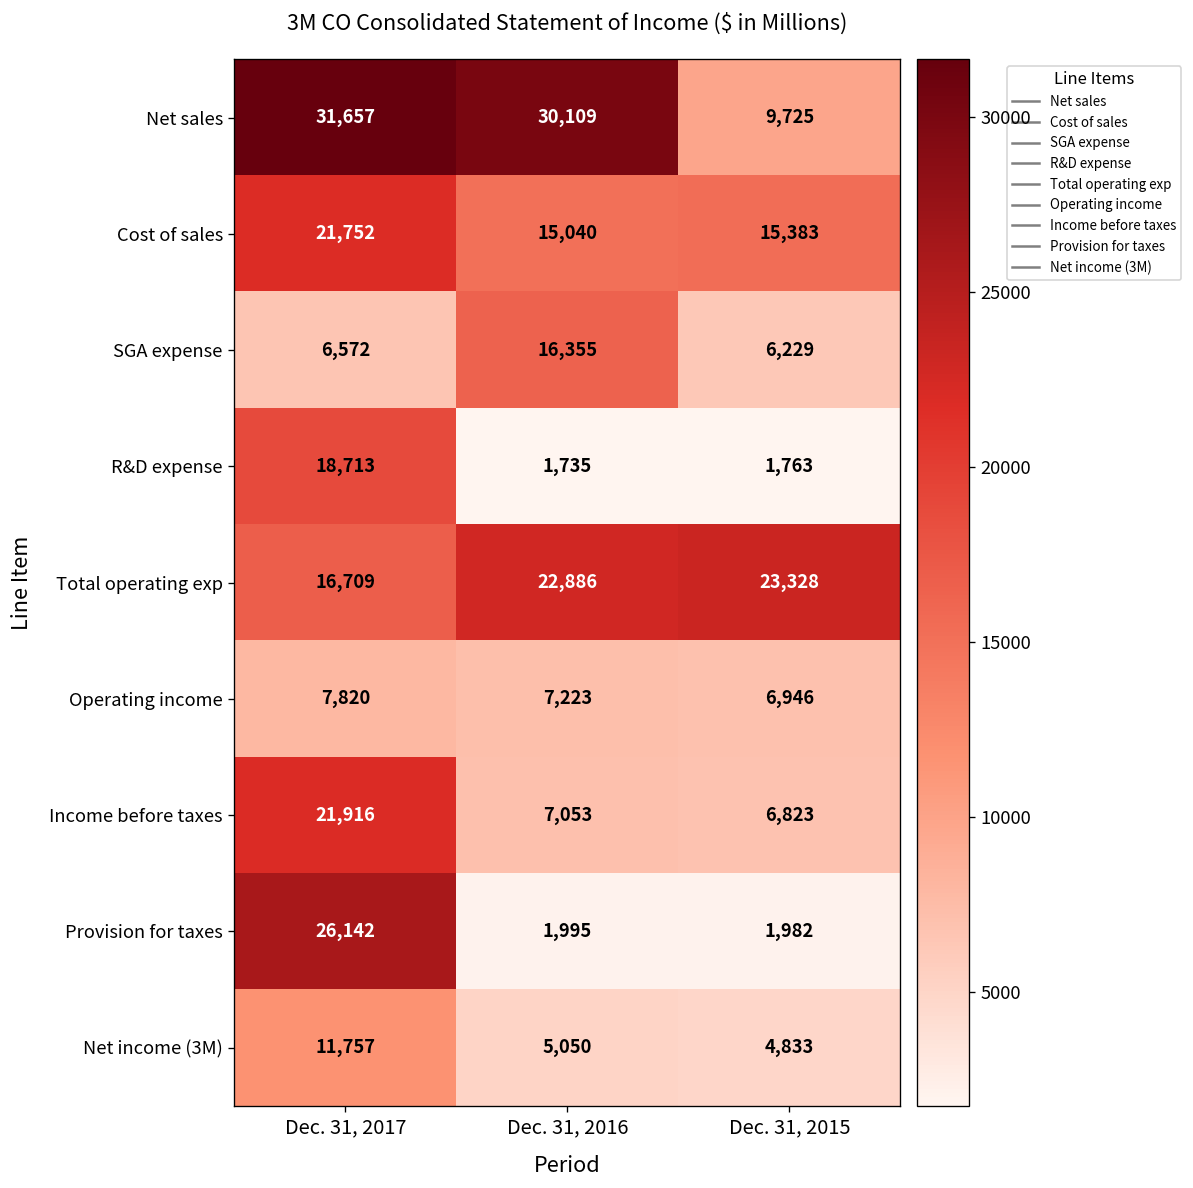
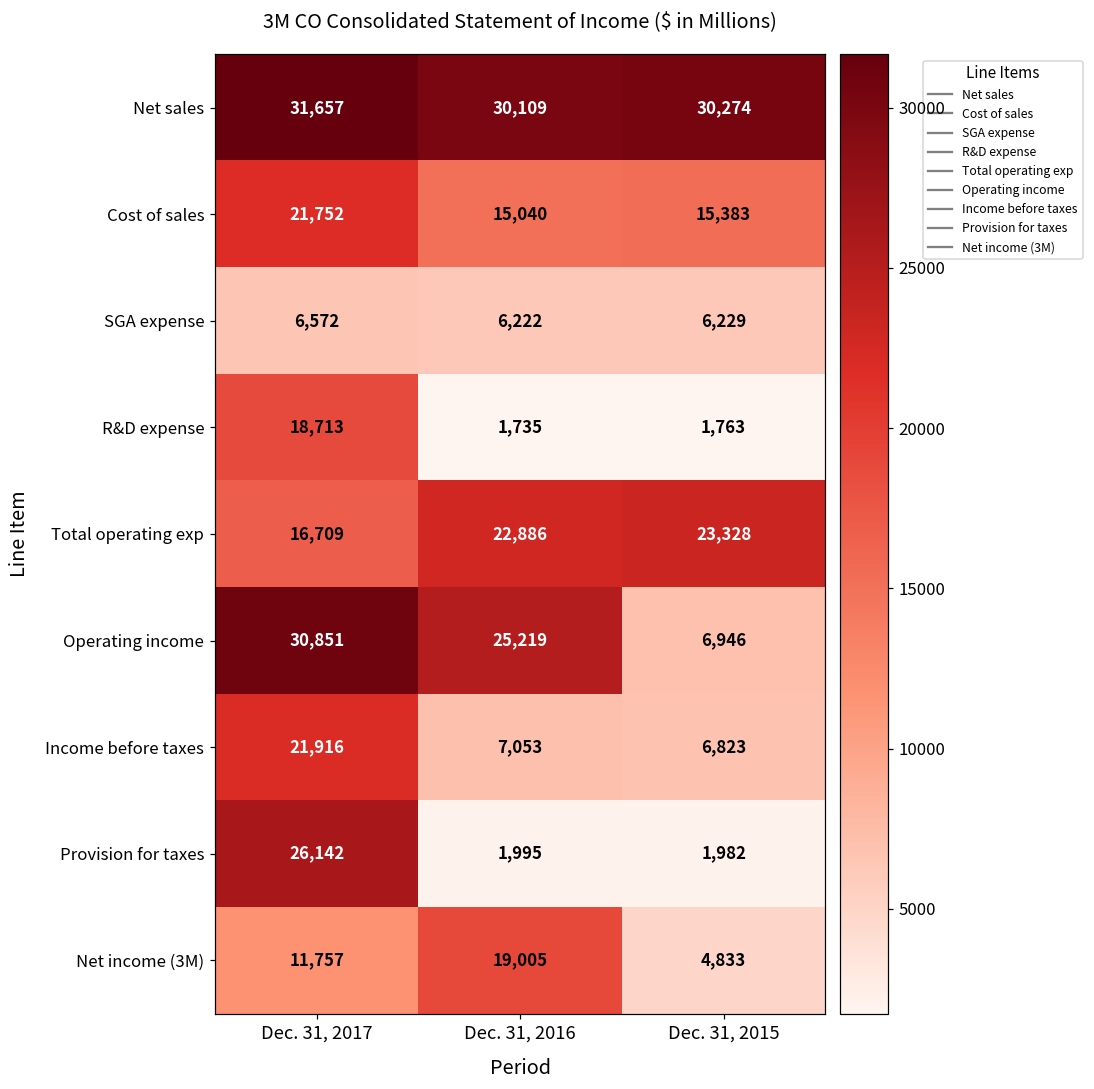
  {
    "Net sales": {
      "Dec. 31, 2017": "31,657",
      "Dec. 31, 2016": "30,109",
-     "Dec. 31, 2015": "9,725"
+     "Dec. 31, 2015": "30,274"
    },
    "Cost of sales": {
      "Dec. 31, 2017": "21,752",
      "Dec. 31, 2016": "15,040",
      "Dec. 31, 2015": "15,383"
    },
    "SGA expense": {
      "Dec. 31, 2017": "6,572",
-     "Dec. 31, 2016": "16,355",
+     "Dec. 31, 2016": "6,222",
      "Dec. 31, 2015": "6,229"
    },
    "R&D expense": {
      "Dec. 31, 2017": "18,713",
      "Dec. 31, 2016": "1,735",
      "Dec. 31, 2015": "1,763"
    },
    "Total operating exp": {
      "Dec. 31, 2017": "16,709",
      "Dec. 31, 2016": "22,886",
      "Dec. 31, 2015": "23,328"
    },
    "Operating income": {
-     "Dec. 31, 2017": "7,820",
-     "Dec. 31, 2016": "7,223",
+     "Dec. 31, 2017": "30,851",
+     "Dec. 31, 2016": "25,219",
      "Dec. 31, 2015": "6,946"
    },
    "Income before taxes": {
      "Dec. 31, 2017": "21,916",
      "Dec. 31, 2016": "7,053",
      "Dec. 31, 2015": "6,823"
    },
    "Provision for taxes": {
      "Dec. 31, 2017": "26,142",
      "Dec. 31, 2016": "1,995",
      "Dec. 31, 2015": "1,982"
    },
    "Net income (3M)": {
      "Dec. 31, 2017": "11,757",
-     "Dec. 31, 2016": "5,050",
+     "Dec. 31, 2016": "19,005",
      "Dec. 31, 2015": "4,833"
    }
  }
